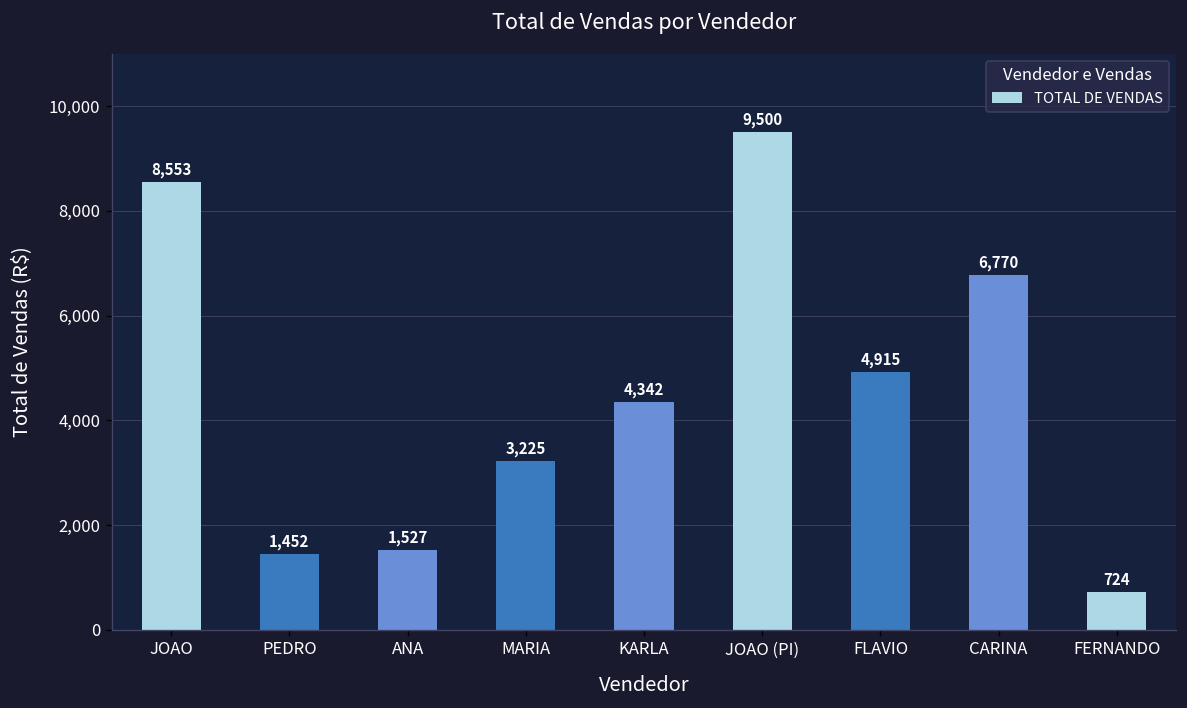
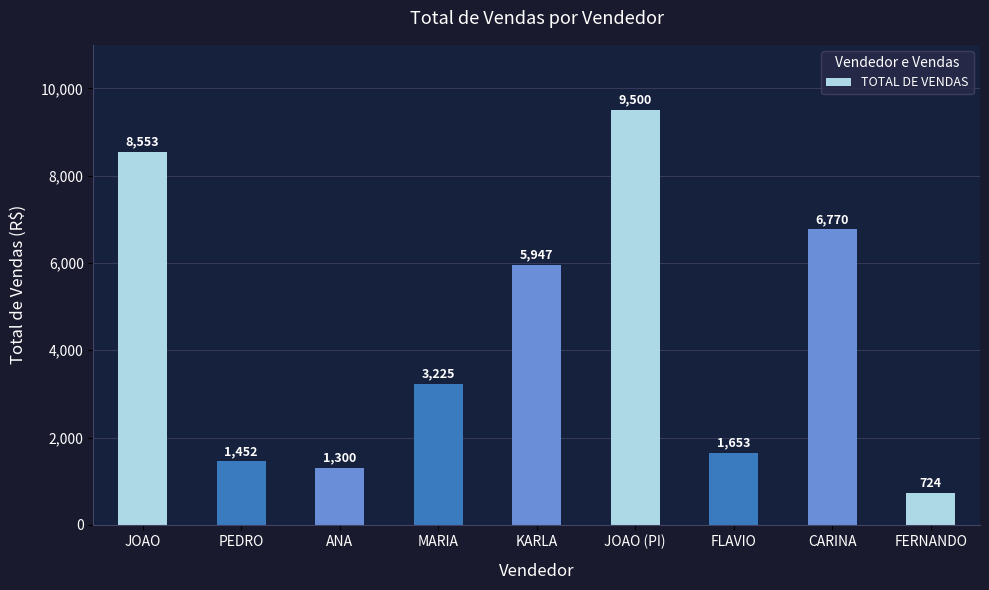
  {
    "JOAO": "8,553",
    "PEDRO": "1,452",
-   "ANA": "1,527",
+   "ANA": "1,300",
    "MARIA": "3,225",
-   "KARLA": "4,342",
+   "KARLA": "5,947",
    "JOAO (PI)": "9,500",
-   "FLAVIO": "4,915",
+   "FLAVIO": "1,653",
    "CARINA": "6,770",
    "FERNANDO": "724"
  }
